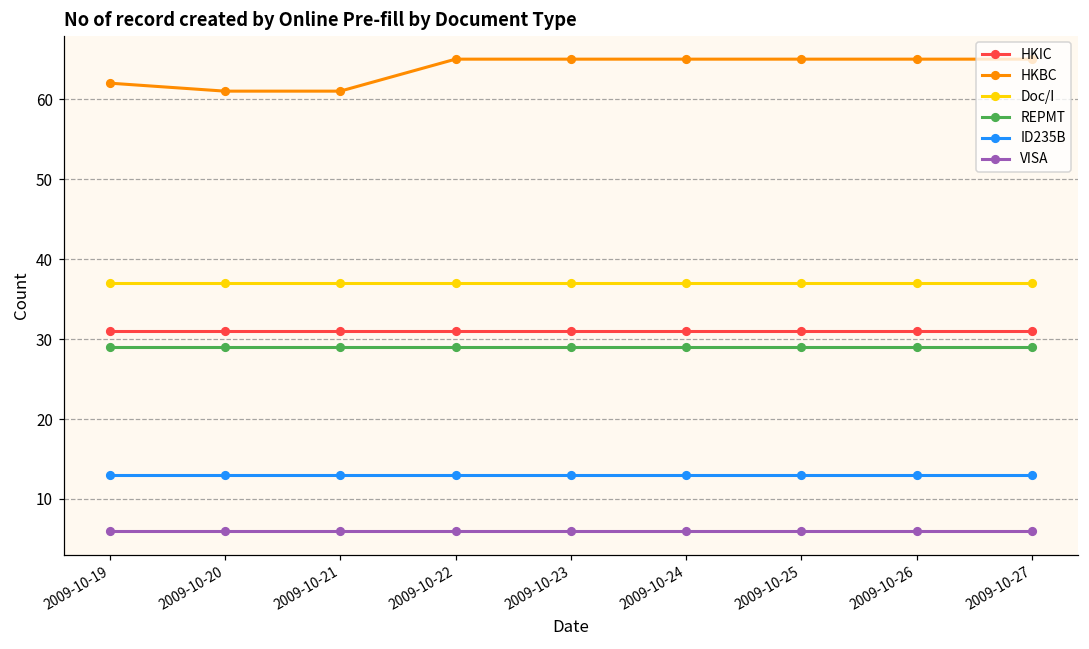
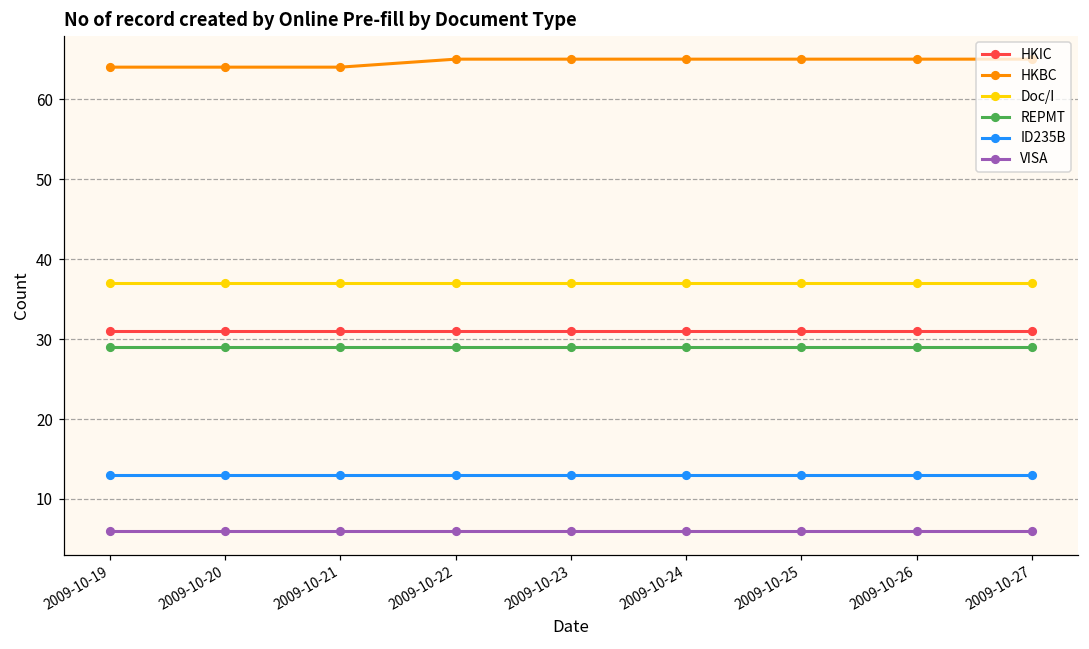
  {
    "HKIC": {
      "2009-10-19": 31,
      "2009-10-20": 31,
      "2009-10-21": 31,
      "2009-10-22": 31,
      "2009-10-23": 31,
      "2009-10-24": 31,
      "2009-10-25": 31,
      "2009-10-26": 31,
      "2009-10-27": 31
    },
    "HKBC": {
-     "2009-10-19": 62,
-     "2009-10-20": 61,
-     "2009-10-21": 61,
+     "2009-10-19": 64,
+     "2009-10-20": 64,
+     "2009-10-21": 64,
      "2009-10-22": 65,
      "2009-10-23": 65,
      "2009-10-24": 65,
      "2009-10-25": 65,
      "2009-10-26": 65
    },
    "Doc/I": {
      "2009-10-19": 37,
      "2009-10-20": 37,
      "2009-10-21": 37,
      "2009-10-22": 37,
      "2009-10-23": 37,
      "2009-10-24": 37,
      "2009-10-25": 37,
      "2009-10-26": 37,
      "2009-10-27": 37
    },
    "REPMT": {
      "2009-10-19": 29,
      "2009-10-20": 29,
      "2009-10-21": 29,
      "2009-10-22": 29,
      "2009-10-23": 29,
      "2009-10-24": 29,
      "2009-10-25": 29,
      "2009-10-26": 29,
      "2009-10-27": 29
    },
    "ID235B": {
      "2009-10-19": 13,
      "2009-10-20": 13,
      "2009-10-21": 13,
      "2009-10-22": 13,
      "2009-10-23": 13,
      "2009-10-24": 13,
      "2009-10-25": 13,
      "2009-10-26": 13,
      "2009-10-27": 13
    },
    "VISA": {
      "2009-10-19": 6,
      "2009-10-20": 6,
      "2009-10-21": 6,
      "2009-10-22": 6,
      "2009-10-23": 6,
      "2009-10-24": 6,
      "2009-10-25": 6,
      "2009-10-26": 6,
      "2009-10-27": 6
    }
  }
